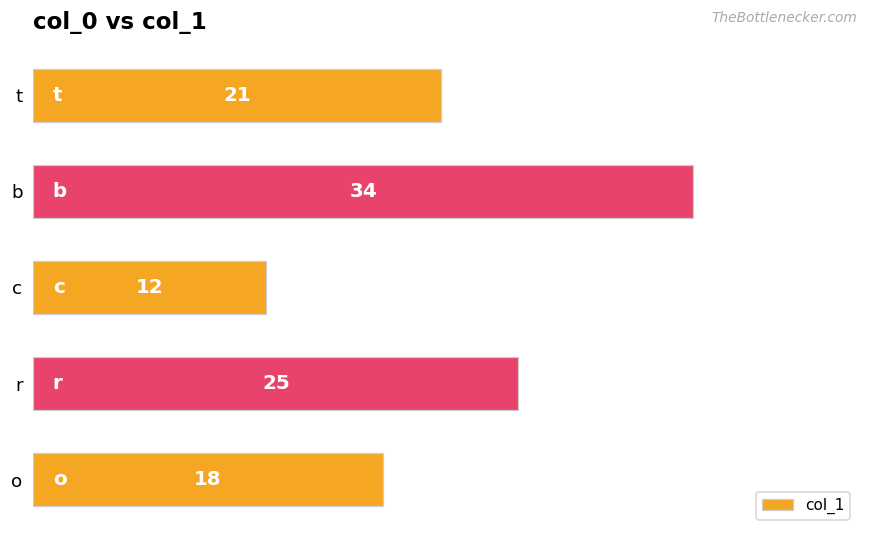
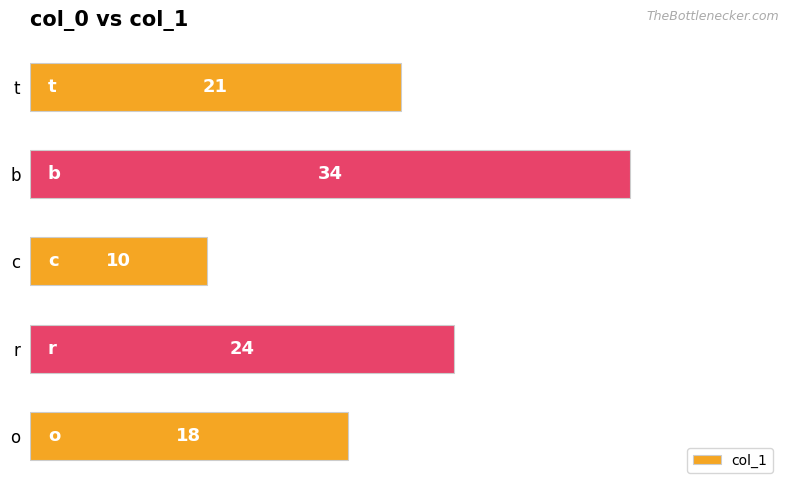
  {
    "t": 21,
    "b": 34,
-   "c": 12,
-   "r": 25,
+   "c": 10,
+   "r": 24,
    "o": 18
  }
